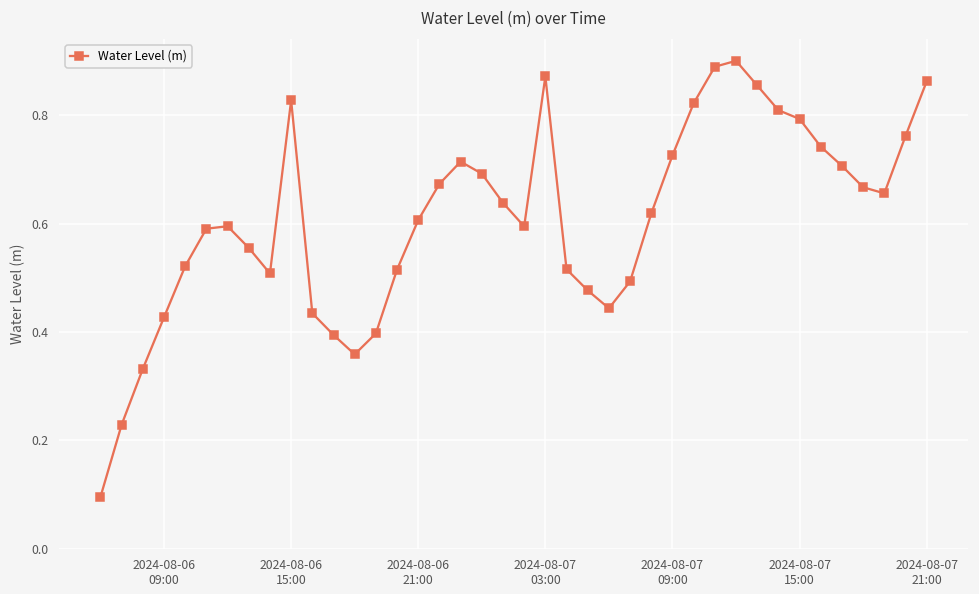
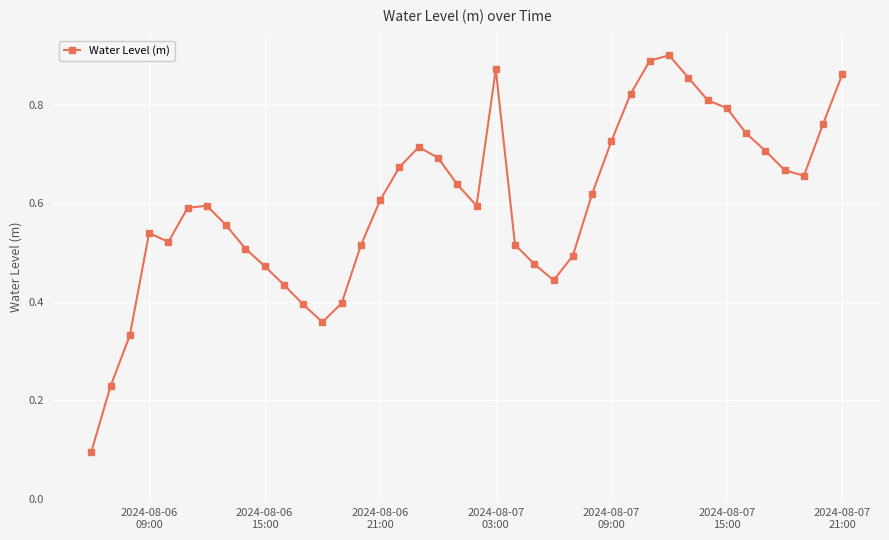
  {
-   "2024-08-06 09:00": 0.43,
-   "2024-08-06 15:00": 0.83,
+   "2024-08-06 09:00": 0.54,
+   "2024-08-06 15:00": 0.47,
    "2024-08-06 21:00": 0.61,
    "2024-08-07 03:00": 0.87,
    "2024-08-07 09:00": 0.73,
    "2024-08-07 15:00": 0.79,
    "2024-08-07 21:00": 0.86
  }
